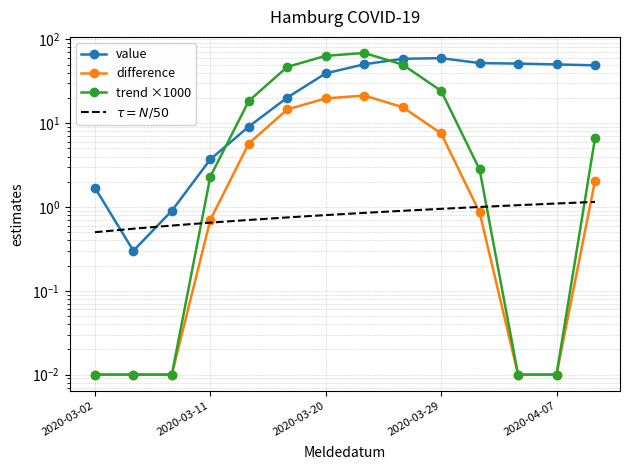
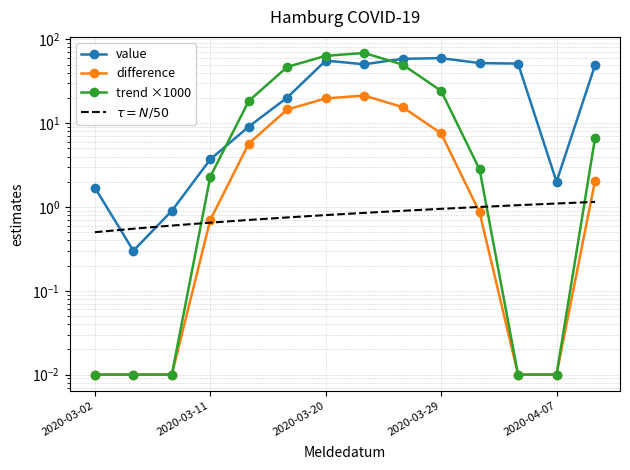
  {
    "value": {
      "2020-03-02": 1.7,
      "2020-03-11": 4,
-     "2020-03-20": 40,
+     "2020-03-20": 60,
      "2020-03-29": 60,
-     "2020-04-07": 50
+     "2020-04-07": 2.0
    },
    "difference": {
      "2020-03-11": 0.7,
      "2020-03-20": 20,
      "2020-03-29": 8
    },
    "trend ×1000": {
      "2020-03-11": 2.3,
      "2020-03-20": 60,
      "2020-03-29": 24
    }
  }
